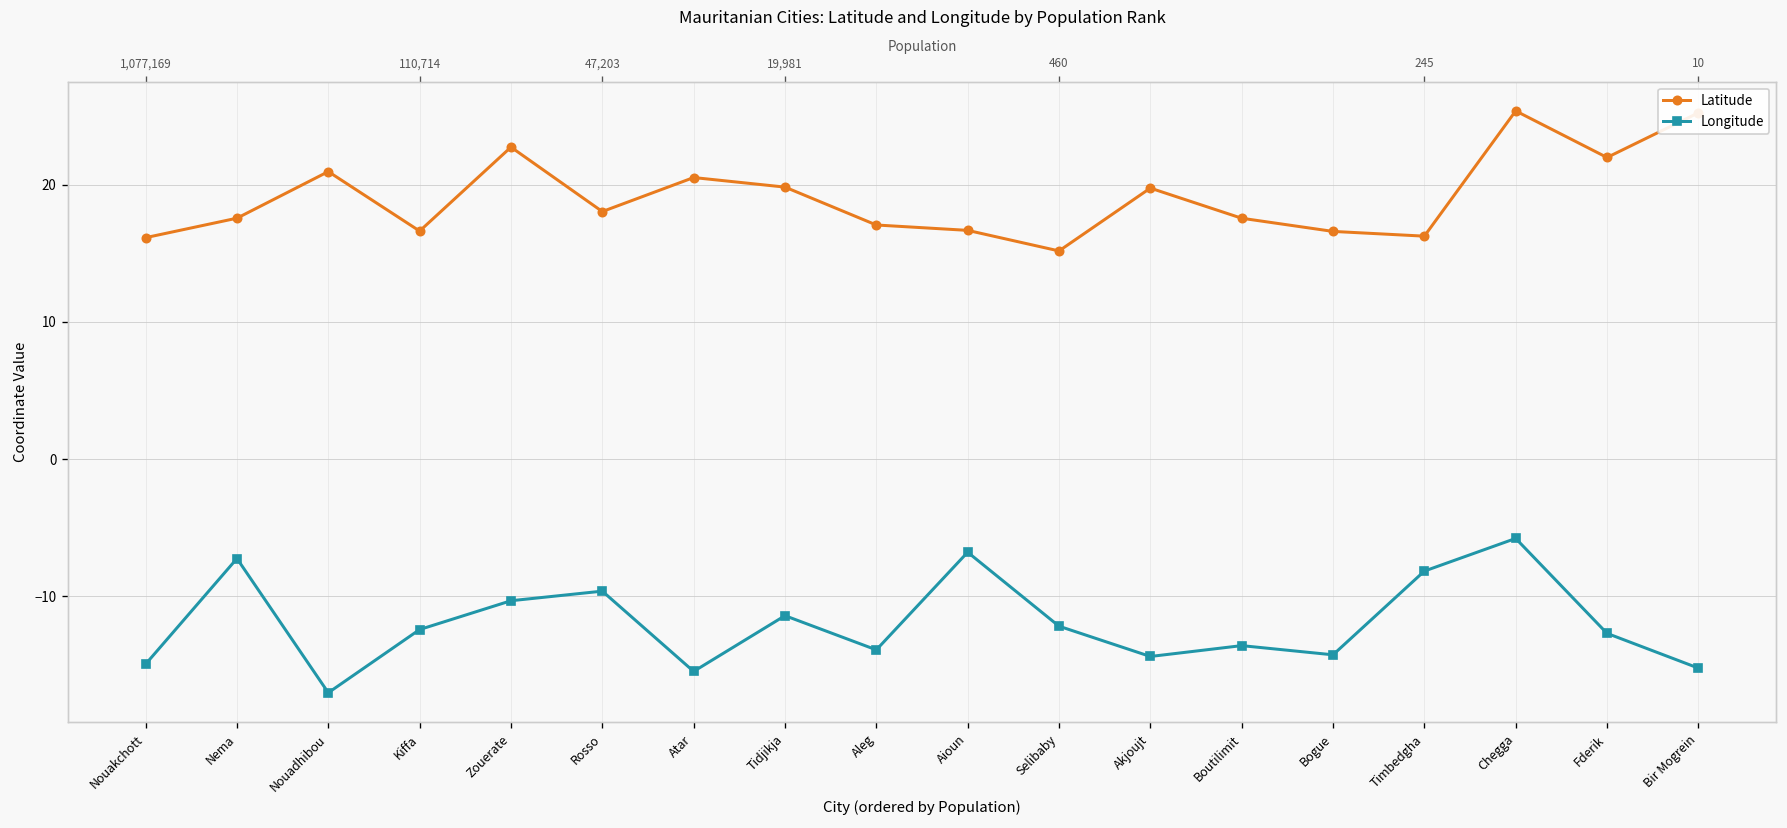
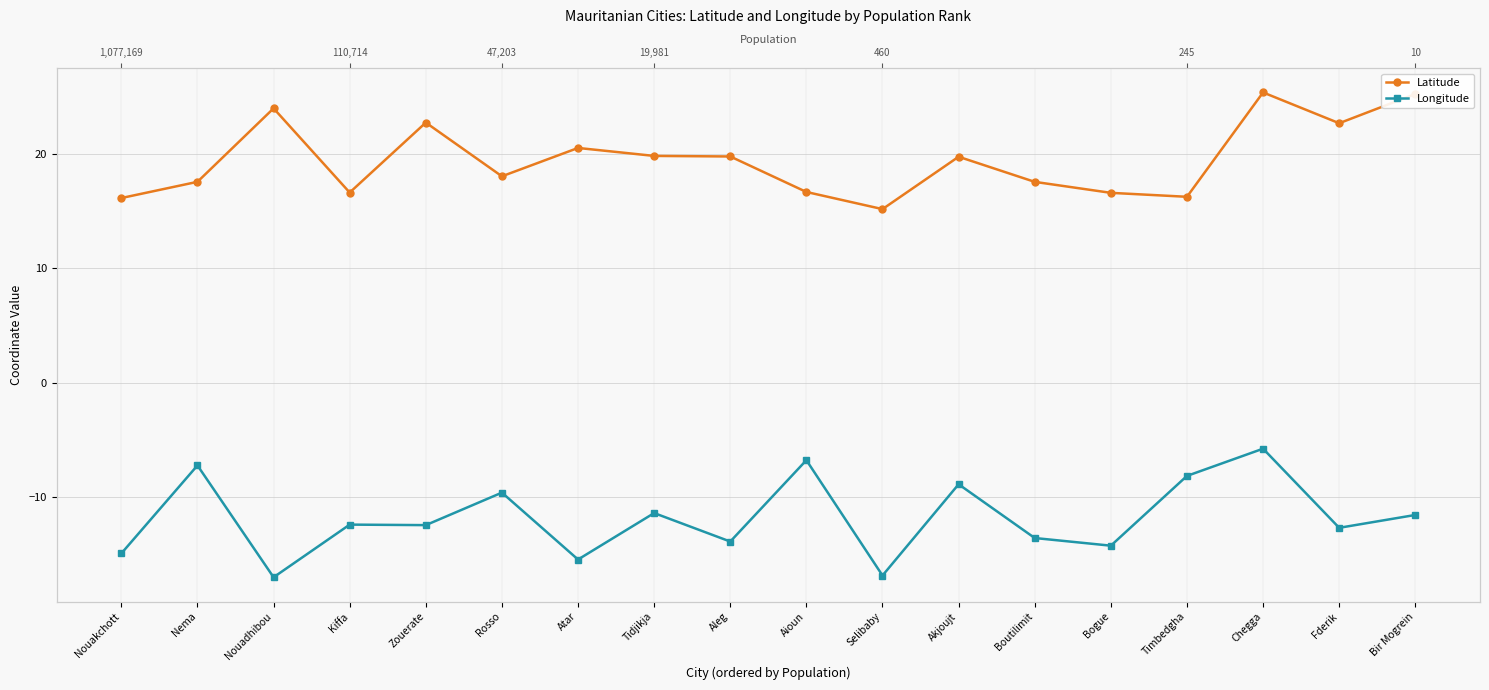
  {
    "Latitude": {
      "Nouakchott": 16.1,
      "Nema": 17.6,
-     "Nouadhibou": 21.0,
+     "Nouadhibou": 24.0,
      "Kiffa": 16.6,
      "Zouerate": 22.7,
      "Rosso": 18.0,
      "Atar": 20.5,
      "Tidjikja": 19.8,
-     "Aleg": 17.1,
+     "Aleg": 19.8,
      "Aioun": 16.7,
      "Selibaby": 15.2,
      "Akjoujt": 19.7,
      "Boutilimit": 17.6,
      "Bogue": 16.6,
      "Timbedgha": 16.2,
      "Chegga": 25.4,
-     "Fderik": 22.0
+     "Fderik": 22.7
    },
    "Longitude": {
      "Nouakchott": -14.9,
      "Nema": -7.3,
      "Nouadhibou": -17.0,
      "Kiffa": -12.4,
-     "Zouerate": -10.3,
+     "Zouerate": -12.5,
      "Rosso": -9.6,
      "Atar": -15.5,
      "Tidjikja": -11.4,
      "Aleg": -13.9,
      "Aioun": -6.8,
-     "Selibaby": -12.2,
-     "Akjoujt": -14.4,
+     "Selibaby": -16.9,
+     "Akjoujt": -8.9,
      "Boutilimit": -13.6,
      "Bogue": -14.3,
      "Timbedgha": -8.2,
      "Chegga": -5.8,
      "Fderik": -12.7,
-     "Bir Mogrein": -15.2
+     "Bir Mogrein": -11.6
    }
  }
